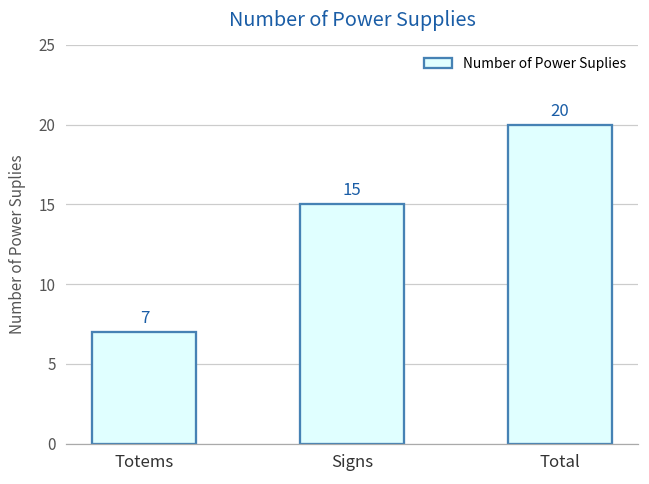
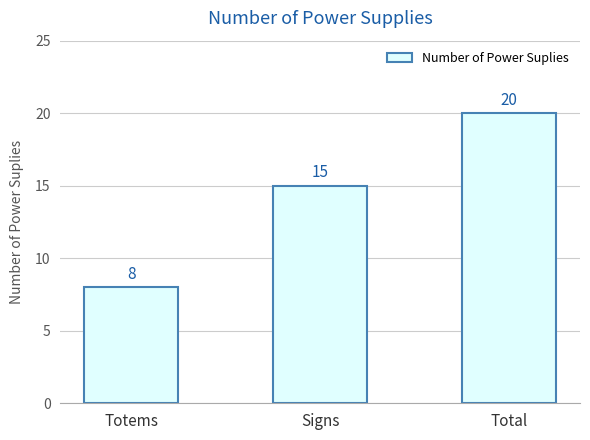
  {
-   "Totems": 7,
+   "Totems": 8,
    "Signs": 15,
    "Total": 20
  }
